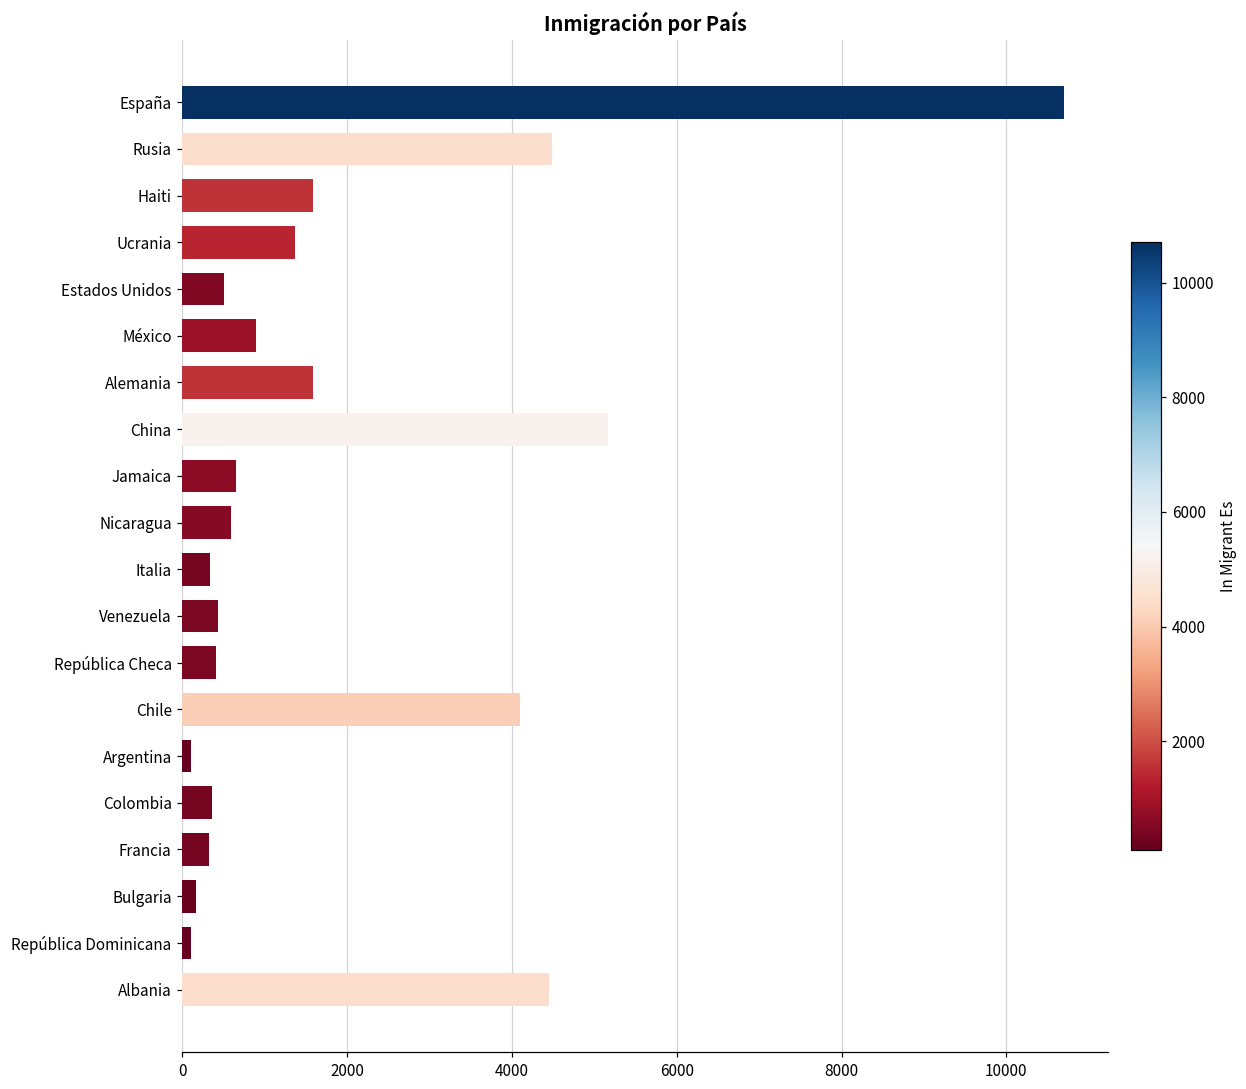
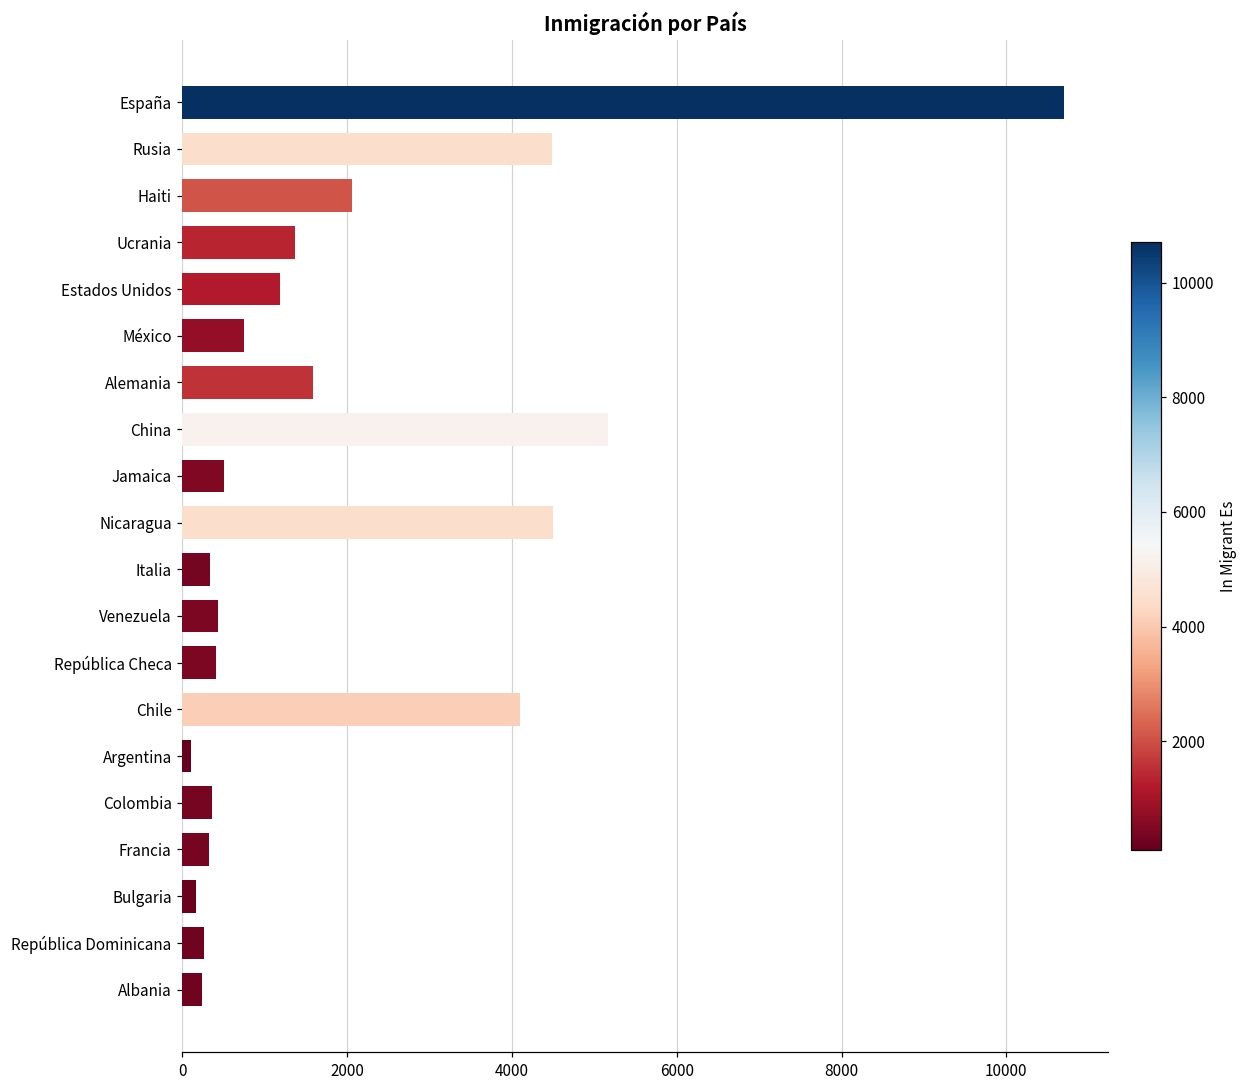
  {
    "España": 10700,
    "Rusia": 4500,
-   "Haiti": 1600,
+   "Haiti": 2100,
    "Ucrania": 1400,
-   "Estados Unidos": 500,
-   "México": 900,
+   "Estados Unidos": 1200,
+   "México": 700,
    "Alemania": 1600,
    "China": 5200,
-   "Jamaica": 700,
-   "Nicaragua": 600,
+   "Jamaica": 500,
+   "Nicaragua": 4500,
    "Italia": 300,
    "Venezuela": 400,
    "República Checa": 400,
    "Chile": 4100,
    "Argentina": 100,
    "Colombia": 400,
    "Francia": 300,
    "Bulgaria": 200,
-   "República Dominicana": 100,
-   "Albania": 4400
+   "República Dominicana": 300,
+   "Albania": 200
  }
